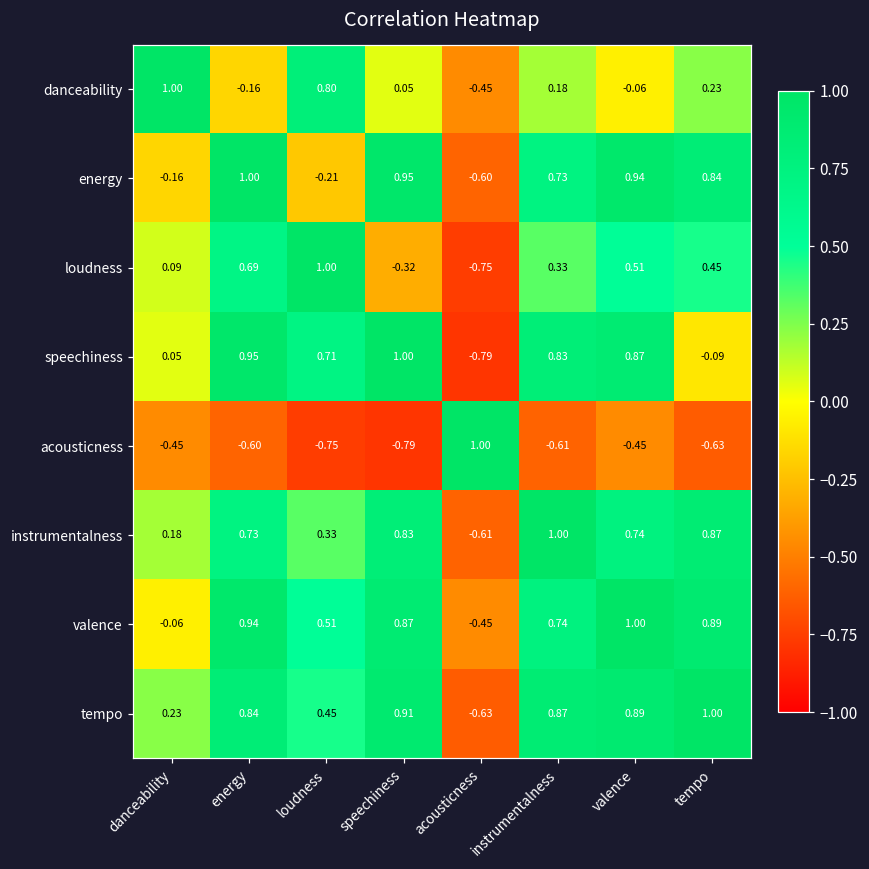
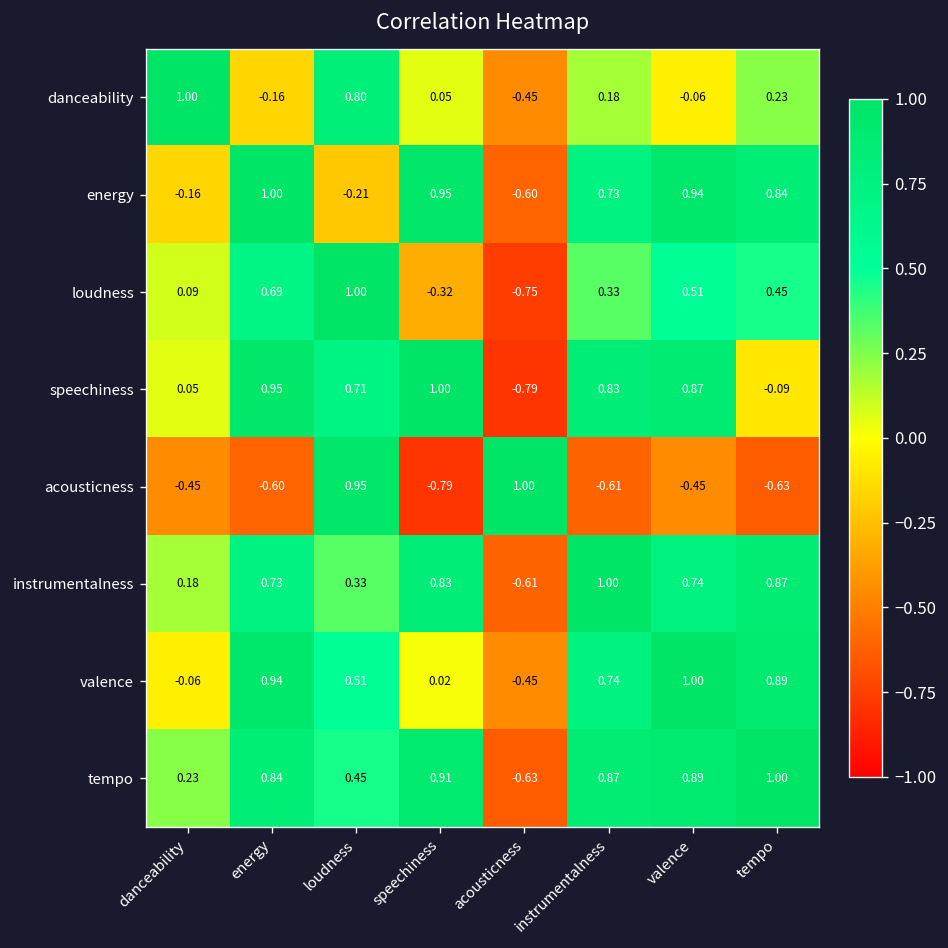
  {
    "danceability": {
      "danceability": 1.00,
      "energy": -0.16,
      "loudness": 0.80,
      "speechiness": 0.05,
      "acousticness": -0.45,
      "instrumentalness": 0.18,
      "valence": -0.06,
      "tempo": 0.23
    },
    "energy": {
      "danceability": -0.16,
      "energy": 1.00,
      "loudness": -0.21,
      "speechiness": 0.95,
      "acousticness": -0.60,
      "instrumentalness": 0.73,
      "valence": 0.94,
      "tempo": 0.84
    },
    "loudness": {
      "danceability": 0.09,
      "energy": 0.69,
      "loudness": 1.00,
      "speechiness": -0.32,
      "acousticness": -0.75,
      "instrumentalness": 0.33,
      "valence": 0.51,
      "tempo": 0.45
    },
    "speechiness": {
      "danceability": 0.05,
      "energy": 0.95,
      "loudness": 0.71,
      "speechiness": 1.00,
      "acousticness": -0.79,
      "instrumentalness": 0.83,
      "valence": 0.87,
      "tempo": -0.09
    },
    "acousticness": {
      "danceability": -0.45,
      "energy": -0.60,
-     "loudness": -0.75,
+     "loudness": 0.95,
      "speechiness": -0.79,
      "acousticness": 1.00,
      "instrumentalness": -0.61,
      "valence": -0.45,
      "tempo": -0.63
    },
    "instrumentalness": {
      "danceability": 0.18,
      "energy": 0.73,
      "loudness": 0.33,
      "speechiness": 0.83,
      "acousticness": -0.61,
      "instrumentalness": 1.00,
      "valence": 0.74,
      "tempo": 0.87
    },
    "valence": {
      "danceability": -0.06,
      "energy": 0.94,
      "loudness": 0.51,
-     "speechiness": 0.87,
+     "speechiness": 0.02,
      "acousticness": -0.45,
      "instrumentalness": 0.74,
      "valence": 1.00,
      "tempo": 0.89
    },
    "tempo": {
      "danceability": 0.23,
      "energy": 0.84,
      "loudness": 0.45,
      "speechiness": 0.91,
      "acousticness": -0.63,
      "instrumentalness": 0.87,
      "valence": 0.89,
      "tempo": 1.00
    }
  }
